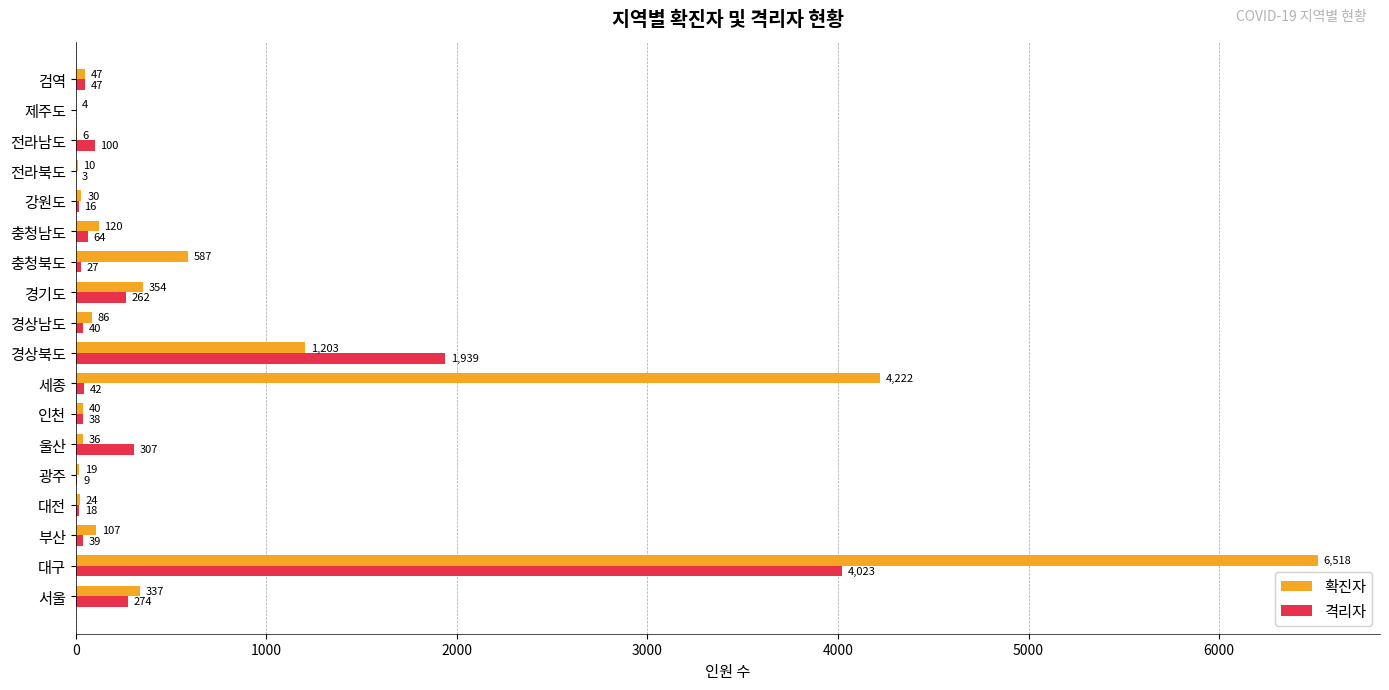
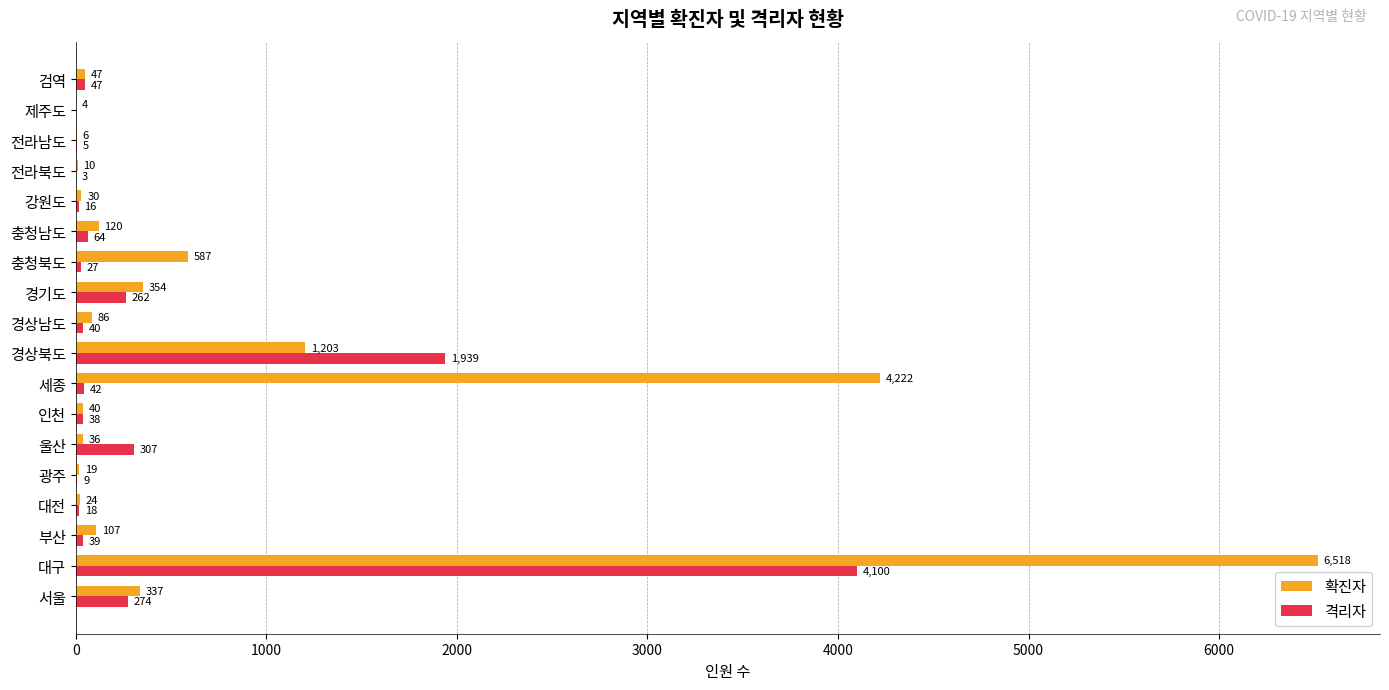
  {
    "확진자": {
      "검역": "47",
      "제주도": "4",
      "전라남도": "6",
      "전라북도": "10",
      "강원도": "30",
      "충청남도": "120",
      "충청북도": "587",
      "경기도": "354",
      "경상남도": "86",
      "경상북도": "1,203",
      "세종": "4,222",
      "인천": "40",
      "울산": "36",
      "광주": "19",
      "대전": "24",
      "부산": "107",
      "대구": "6,518",
      "서울": "337"
    },
    "격리자": {
      "검역": "47",
-     "전라남도": "100",
+     "전라남도": "5",
      "전라북도": "3",
      "강원도": "16",
      "충청남도": "64",
      "충청북도": "27",
      "경기도": "262",
      "경상남도": "40",
      "경상북도": "1,939",
      "세종": "42",
      "인천": "38",
      "울산": "307",
      "광주": "9",
      "대전": "18",
      "부산": "39",
-     "대구": "4,023",
+     "대구": "4,100",
      "서울": "274"
    }
  }
